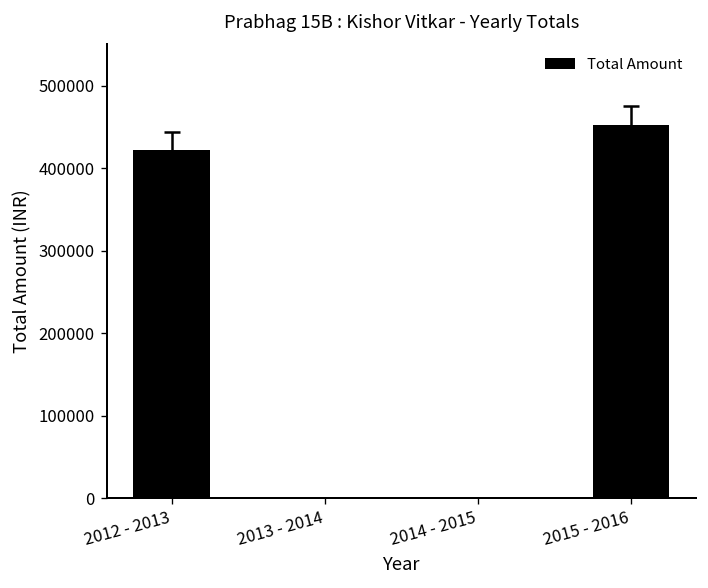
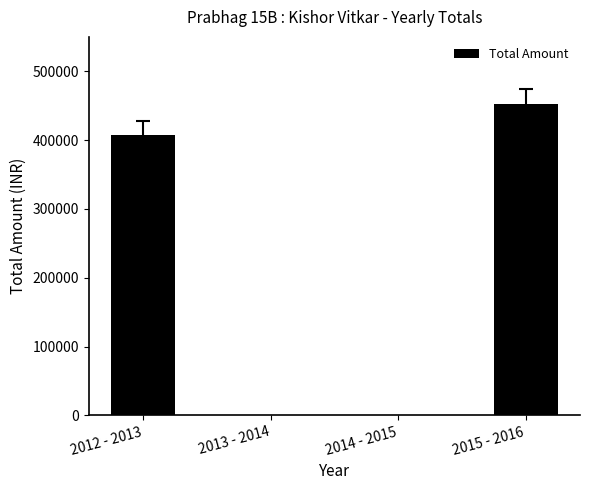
  {
    "Total Amount": {
-     "2012 - 2013": 420000,
+     "2012 - 2013": 410000,
      "2013 - 2014": 0,
      "2014 - 2015": 0,
      "2015 - 2016": 450000
    }
  }
